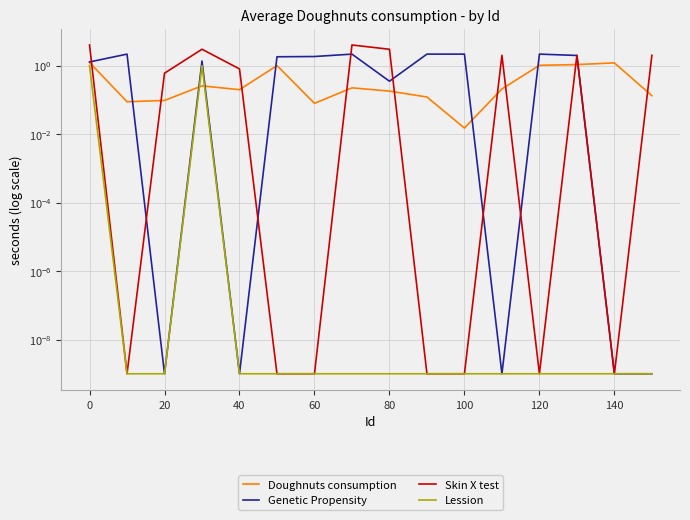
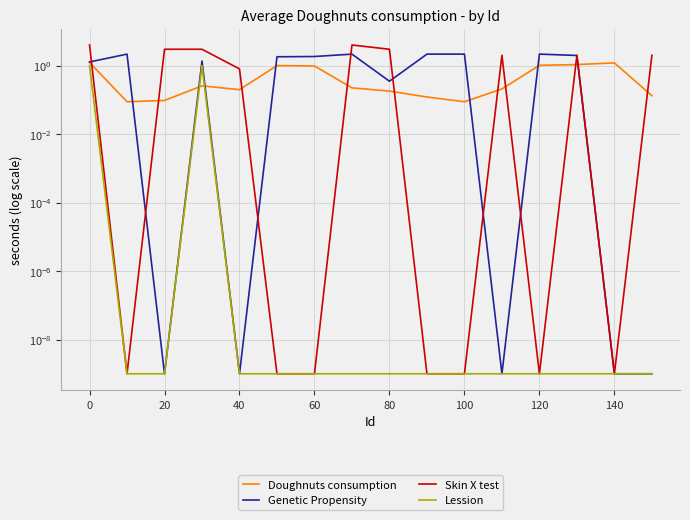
  {
    "Doughnuts consumption": {
      "20": 0.10,
      "40": 0.2,
-     "60": 0.08,
+     "60": 1.0,
      "80": 0.2,
-     "100": 0.02,
+     "100": 0.09,
      "120": 1.0,
      "140": 1.2
    },
    "Genetic Propensity": {
      "60": 2,
      "80": 0.4,
      "100": 2,
      "120": 2
    },
    "Skin X test": {
      "0": 4,
-     "20": 0.6,
+     "20": 3,
      "40": 0.8,
      "80": 3
    },
    "Lession": {
      "0": 1.0,
      "80": 0.0000000010
    }
  }
